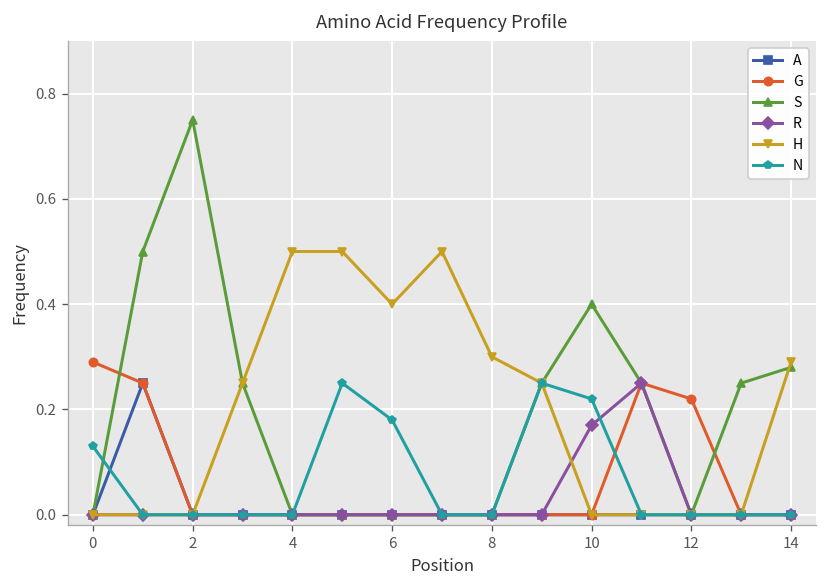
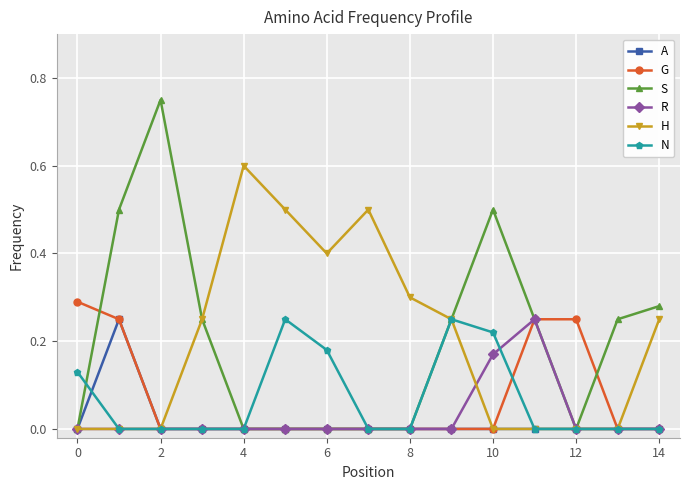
  {
    "G": {
      "0": 0.29,
-     "12": 0.22
+     "12": 0.25
    },
    "S": {
      "2": 0.75,
-     "10": 0.4,
+     "10": 0.5,
      "14": 0.28
    },
    "R": {
      "10": 0.17
    },
    "H": {
-     "4": 0.5,
+     "4": 0.6,
      "6": 0.40,
      "8": 0.30,
-     "14": 0.29
+     "14": 0.25
    },
    "N": {
      "0": 0.13,
      "6": 0.18,
      "10": 0.22
    }
  }
